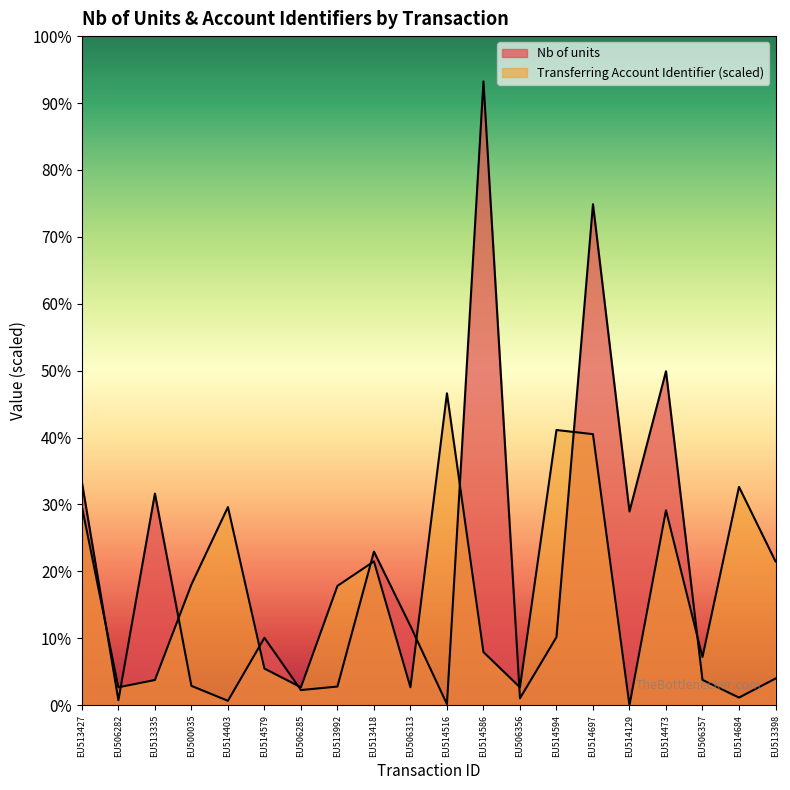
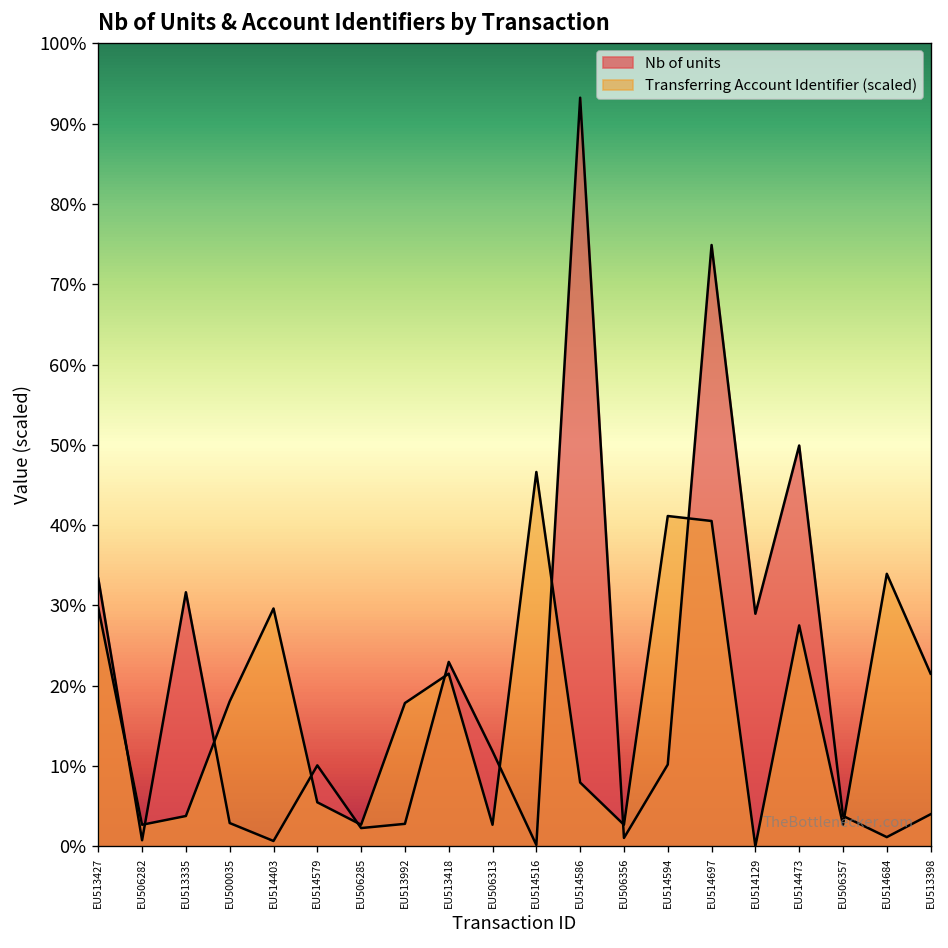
  {
    "Nb of units": {
      "EU513427": "33%",
      "EU506282": "1%",
      "EU513335": "32%",
      "EU500035": "3%",
      "EU514403": "1%",
      "EU514579": "10%",
      "EU506285": "2%",
      "EU513992": "3%",
      "EU513418": "23%",
      "EU506313": "12%",
      "EU514516": "0%",
      "EU514586": "93%",
      "EU506356": "1%",
      "EU514594": "10%",
      "EU514697": "75%",
      "EU514129": "29%",
      "EU514473": "50%",
      "EU506357": "4%",
      "EU514684": "1%",
      "EU513398": "4%"
    },
    "Transferring Account Identifier (scaled)": {
      "EU513427": "30%",
      "EU506282": "3%",
      "EU513335": "4%",
      "EU500035": "18%",
      "EU514403": "30%",
      "EU514579": "5%",
      "EU506285": "3%",
      "EU513992": "18%",
      "EU513418": "21%",
      "EU506313": "3%",
      "EU514516": "47%",
      "EU514586": "8%",
      "EU506356": "3%",
      "EU514594": "41%",
      "EU514697": "41%",
      "EU514129": "0%",
-     "EU514473": "29%",
-     "EU506357": "7%",
-     "EU514684": "33%",
+     "EU514473": "28%",
+     "EU506357": "3%",
+     "EU514684": "34%",
      "EU513398": "21%"
    }
  }
